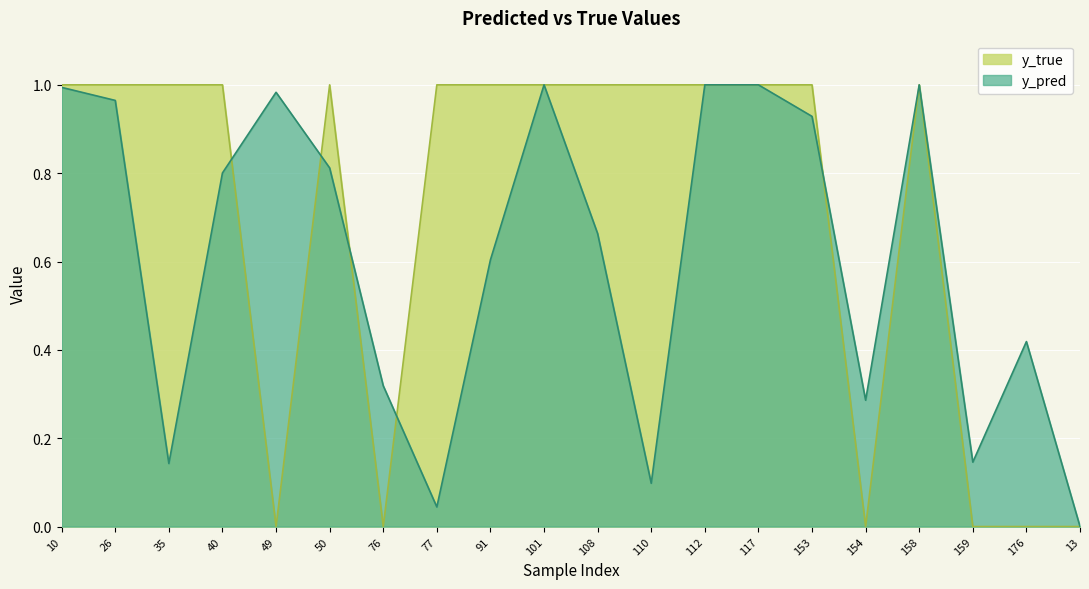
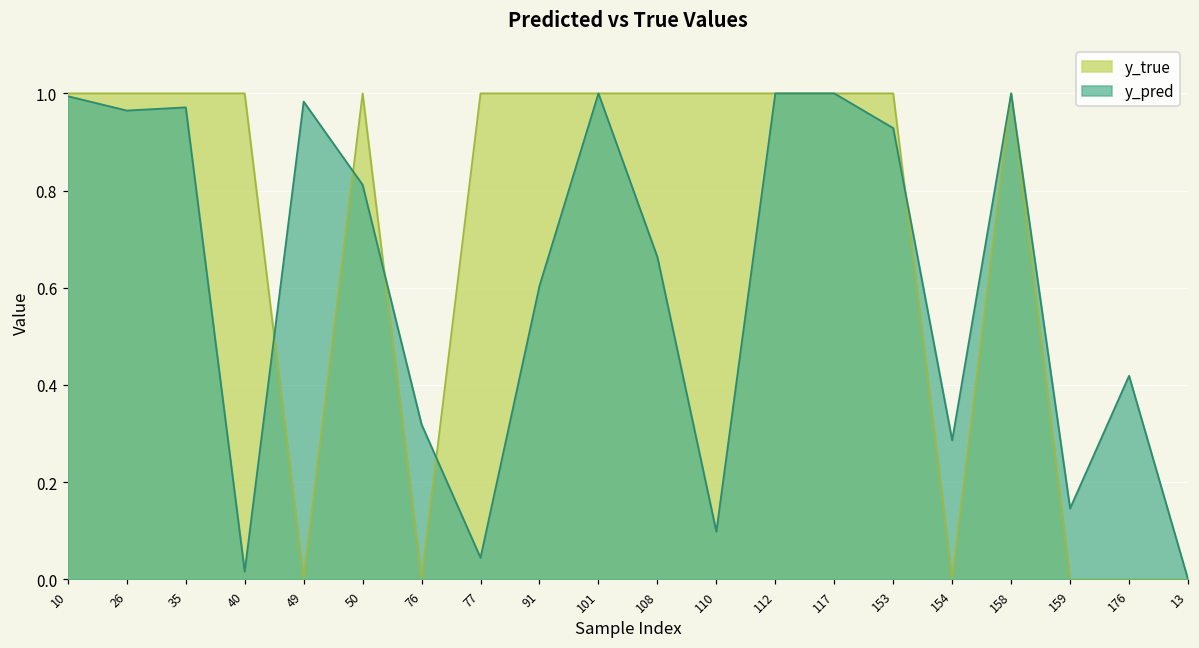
  {
    "y_true": {
      "10": 1.00,
      "26": 1.00,
      "35": 1.00,
      "40": 1.00,
      "49": 0.00,
      "50": 1.00,
      "76": 0.00,
      "77": 1.00,
      "91": 1.00,
      "108": 1.00,
      "110": 1.00,
      "153": 1.00,
      "154": 0.00,
      "159": 0.00,
      "176": 0.00
    },
    "y_pred": {
      "10": 0.99,
      "26": 0.96,
-     "35": 0.14,
-     "40": 0.80,
+     "35": 0.97,
+     "40": 0.02,
      "49": 0.98,
      "50": 0.81,
      "76": 0.32,
      "77": 0.04,
      "91": 0.60,
      "108": 0.66,
      "110": 0.10,
      "153": 0.93,
      "154": 0.29,
      "159": 0.15,
      "176": 0.42
    }
  }
